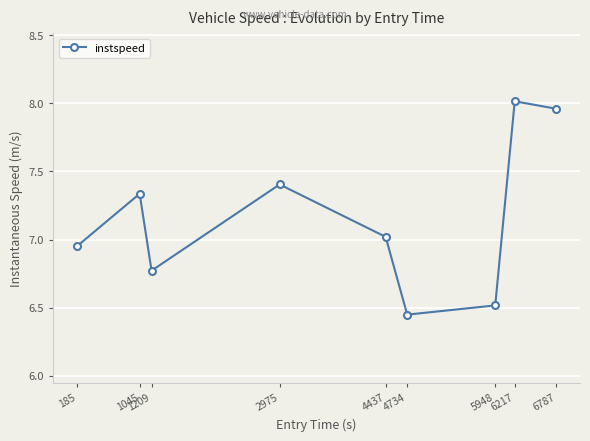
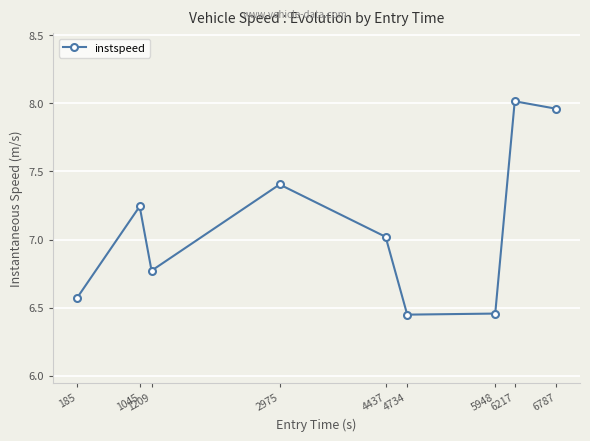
  {
-   "185": 6.95,
-   "1045": 7.34,
+   "185": 6.57,
+   "1045": 7.24,
    "1209": 6.77,
    "2975": 7.40,
    "4437": 7.02,
    "4734": 6.45,
-   "5948": 6.52,
+   "5948": 6.46,
    "6217": 8.01,
    "6787": 7.96
  }
